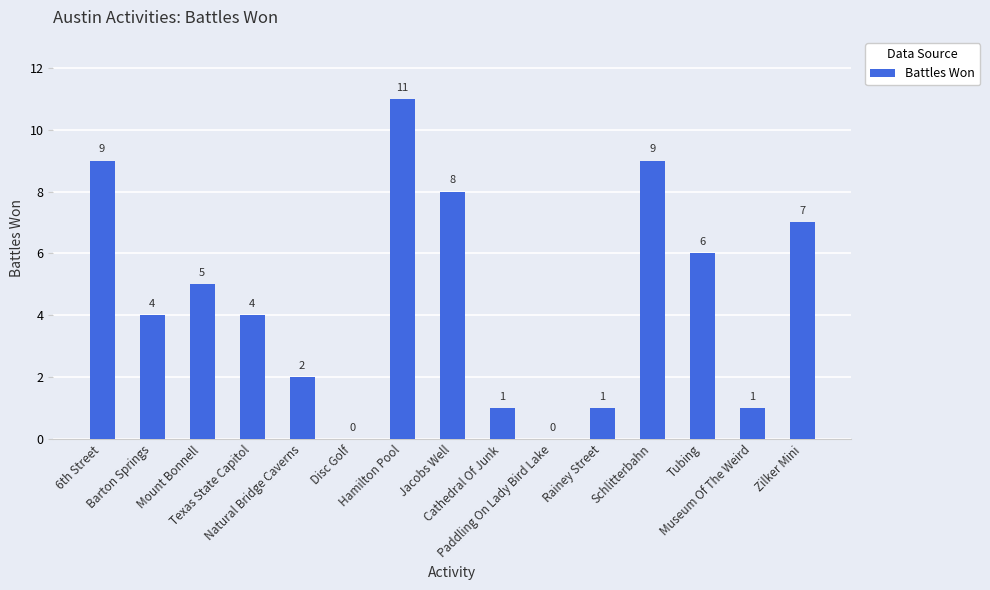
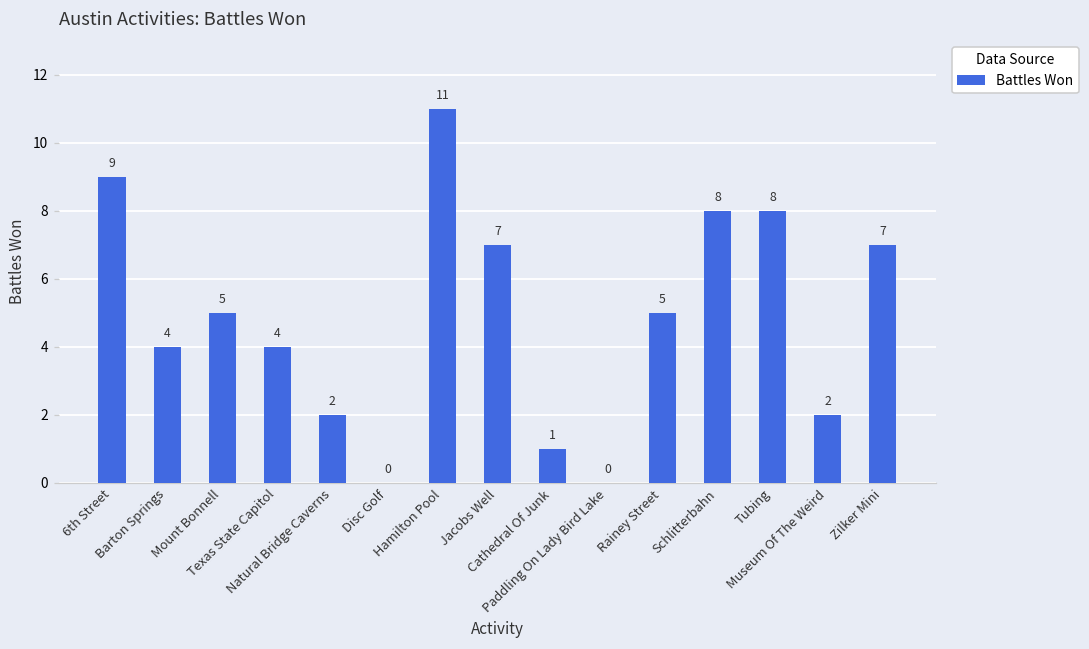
  {
    "6th Street": 9,
    "Barton Springs": 4,
    "Mount Bonnell": 5,
    "Texas State Capitol": 4,
    "Natural Bridge Caverns": 2,
    "Disc Golf": 0,
    "Hamilton Pool": 11,
-   "Jacobs Well": 8,
+   "Jacobs Well": 7,
    "Cathedral Of Junk": 1,
    "Paddling On Lady Bird Lake": 0,
-   "Rainey Street": 1,
-   "Schlitterbahn": 9,
-   "Tubing": 6,
-   "Museum Of The Weird": 1,
+   "Rainey Street": 5,
+   "Schlitterbahn": 8,
+   "Tubing": 8,
+   "Museum Of The Weird": 2,
    "Zilker Mini": 7
  }
